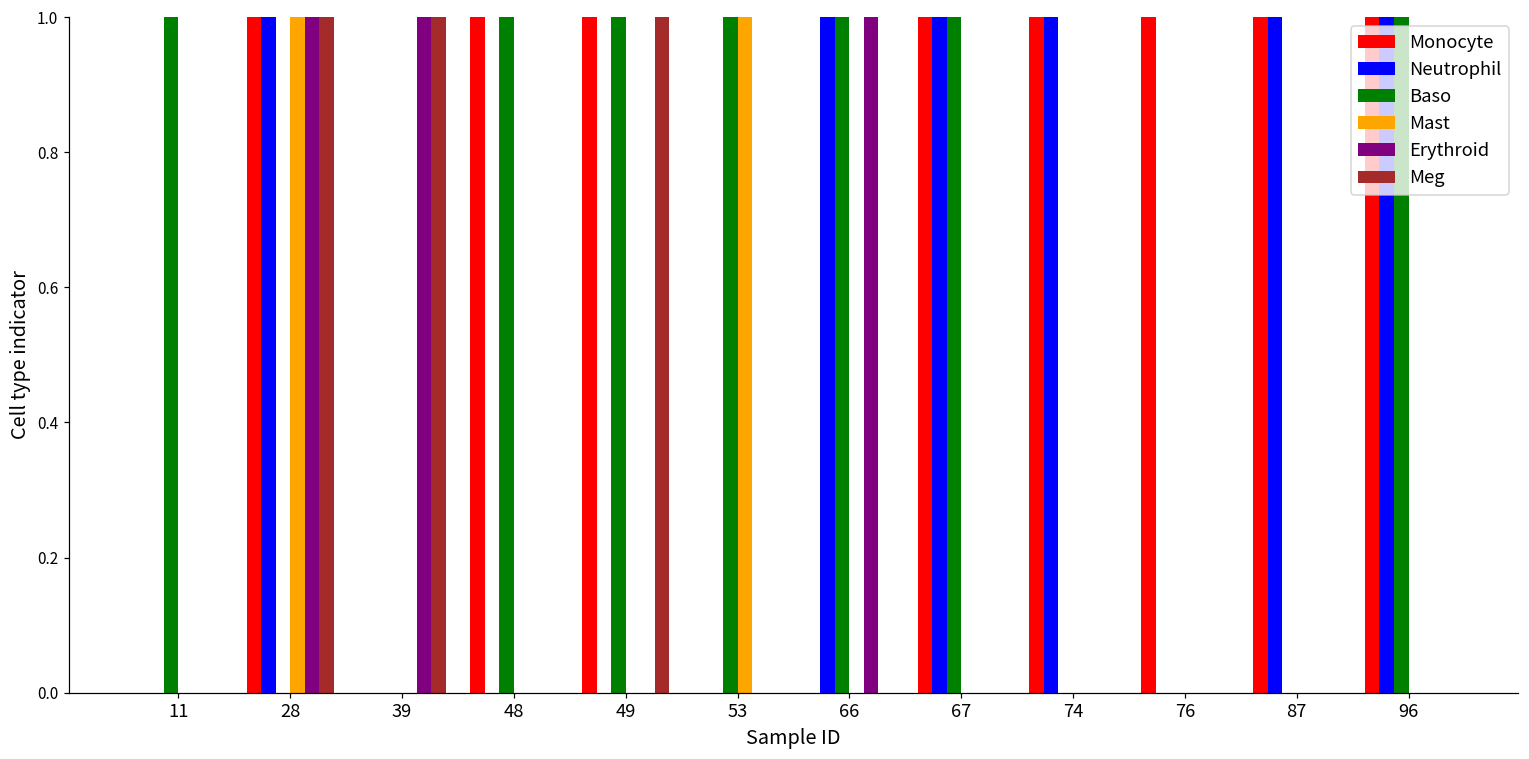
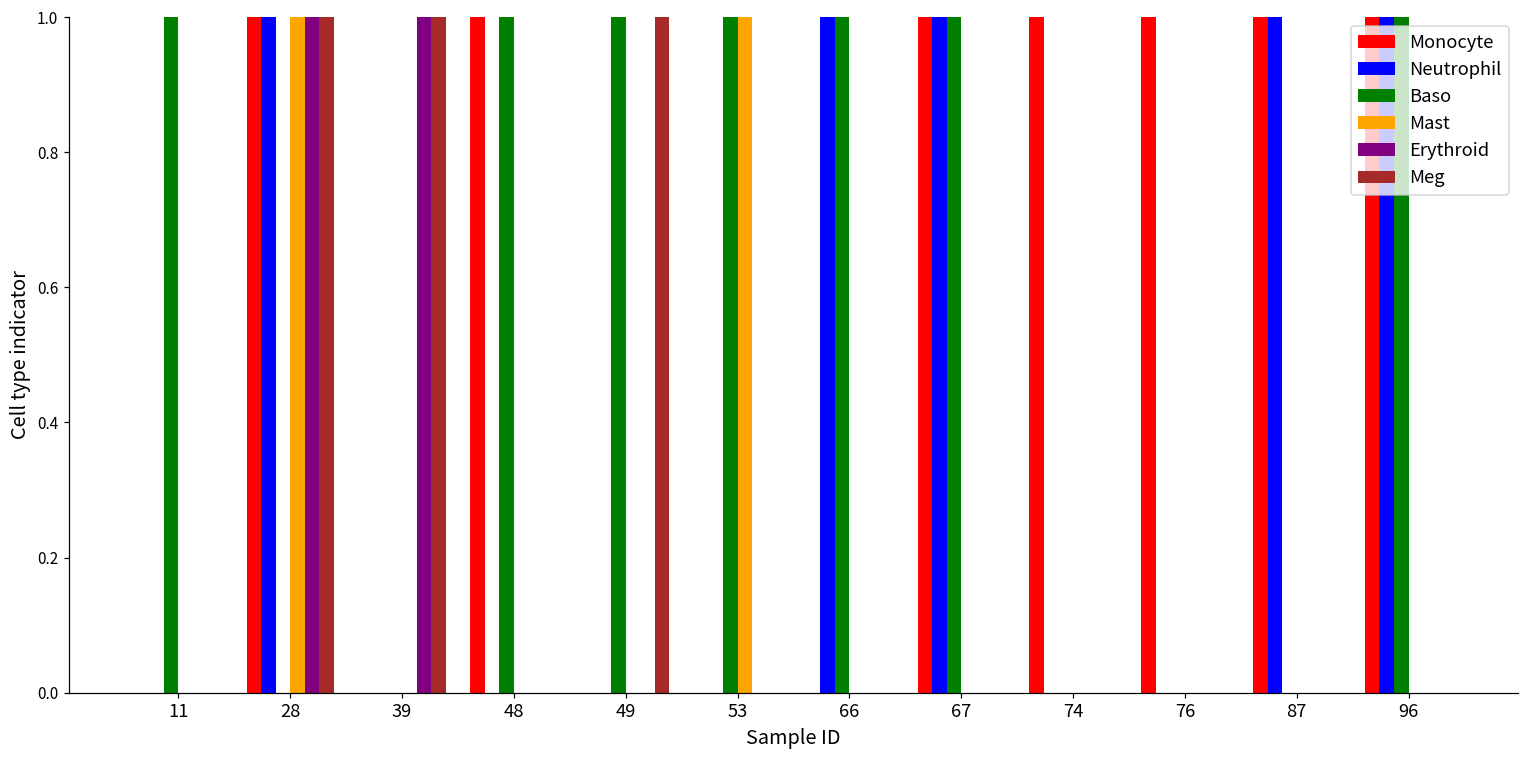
  {
    "Monocyte": {
      "11": 0,
      "28": 1,
      "39": 0,
      "48": 1,
-     "49": 1,
+     "49": 0,
      "53": 0,
      "66": 0,
      "67": 1,
      "74": 1,
      "76": 1,
      "87": 1,
      "96": 1
    },
    "Neutrophil": {
      "11": 0,
      "28": 1,
      "39": 0,
      "48": 0,
      "49": 0,
      "53": 0,
      "66": 1,
      "67": 1,
-     "74": 1,
+     "74": 0,
      "76": 0,
      "87": 1,
      "96": 1
    },
    "Baso": {
      "11": 1,
      "28": 0,
      "39": 0,
      "48": 1,
      "49": 1,
      "53": 1,
      "66": 1,
      "67": 1,
      "74": 0,
      "76": 0,
      "87": 0,
      "96": 1
    },
    "Mast": {
      "11": 0,
      "28": 1,
      "39": 0,
      "48": 0,
      "49": 0,
      "53": 1,
      "66": 0,
      "67": 0,
      "74": 0,
      "76": 0,
      "87": 0,
      "96": 0
    },
    "Erythroid": {
      "11": 0,
      "28": 1,
      "39": 1,
      "48": 0,
      "49": 0,
      "53": 0,
-     "66": 1,
+     "66": 0,
      "67": 0,
      "74": 0,
      "76": 0,
      "87": 0,
      "96": 0
    },
    "Meg": {
      "11": 0,
      "28": 1,
      "39": 1,
      "48": 0,
      "49": 1,
      "53": 0,
      "66": 0,
      "67": 0,
      "74": 0,
      "76": 0,
      "87": 0,
      "96": 0
    }
  }
